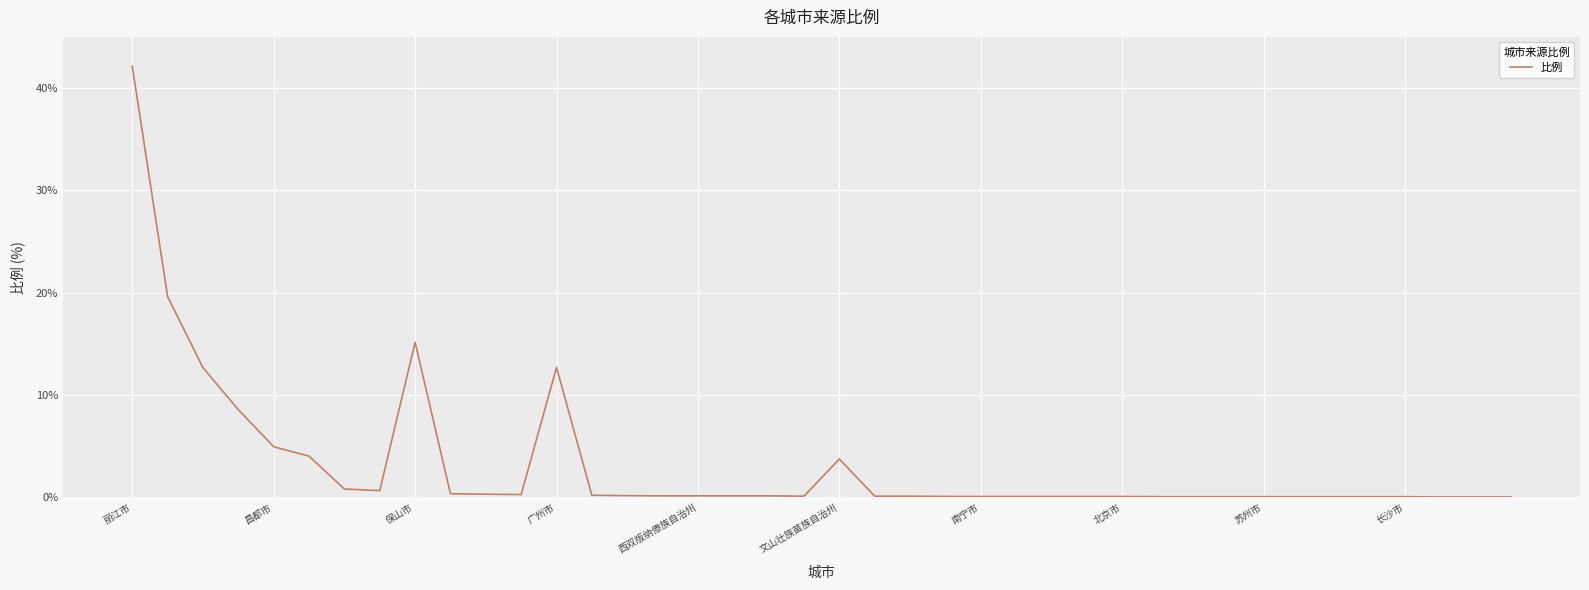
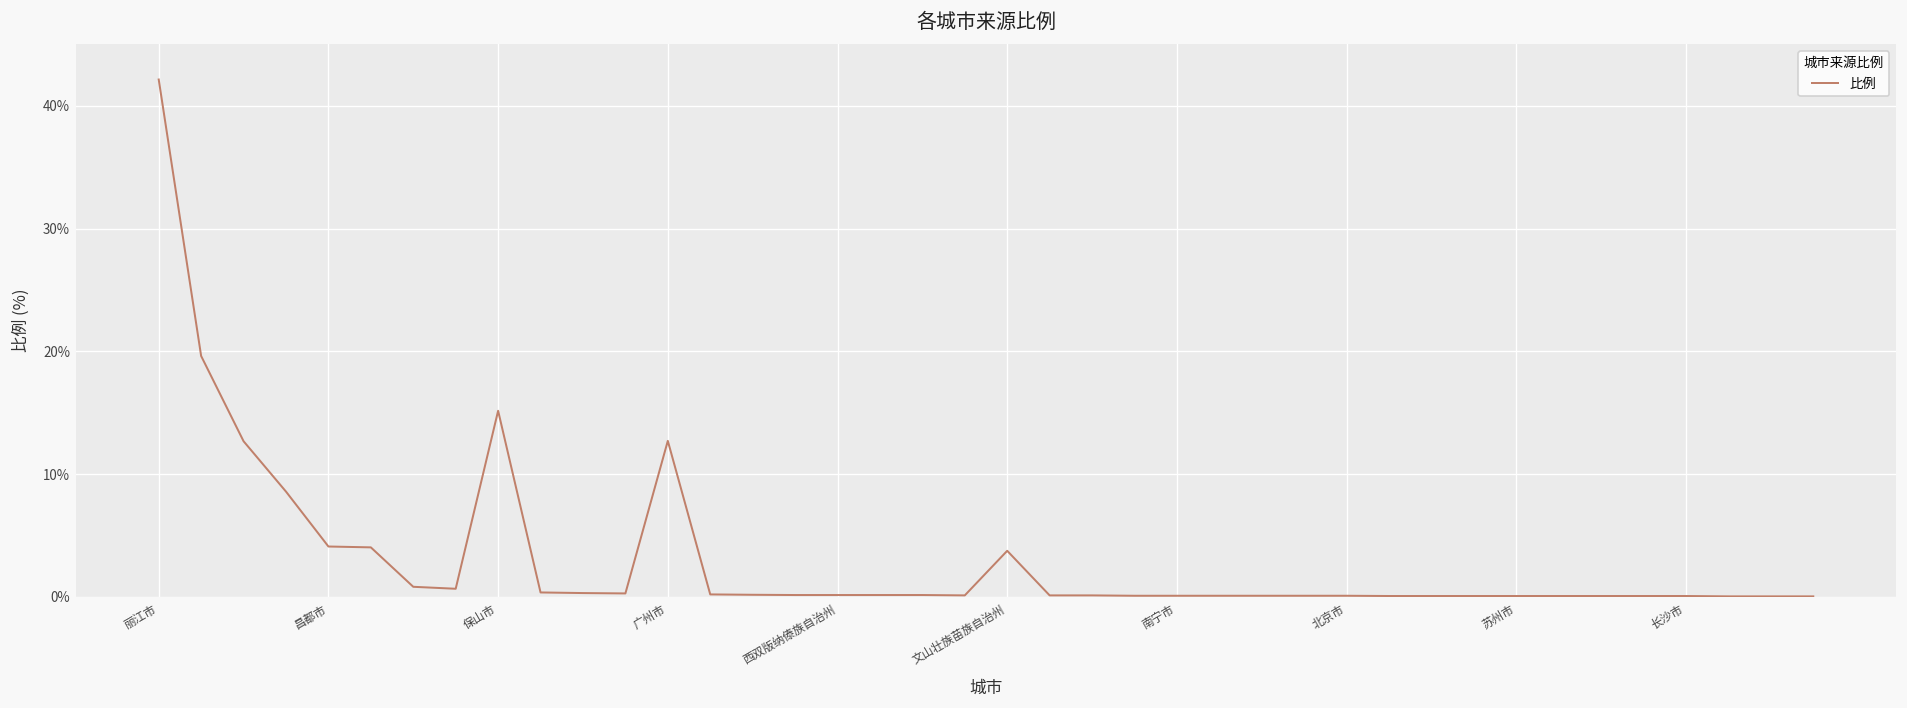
  {
    "丽江市": "42.1%",
-   "昌都市": "5.0%",
+   "昌都市": "4.1%",
    "保山市": "15.2%",
    "广州市": "12.7%",
    "西双版纳傣族自治州": "0.2%",
    "文山壮族苗族自治州": "3.8%",
    "南宁市": "0.1%",
    "北京市": "0.1%",
    "苏州市": "0.1%",
    "长沙市": "0.1%"
  }
